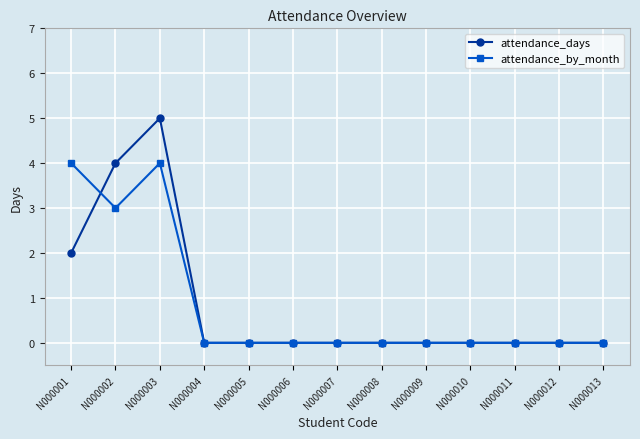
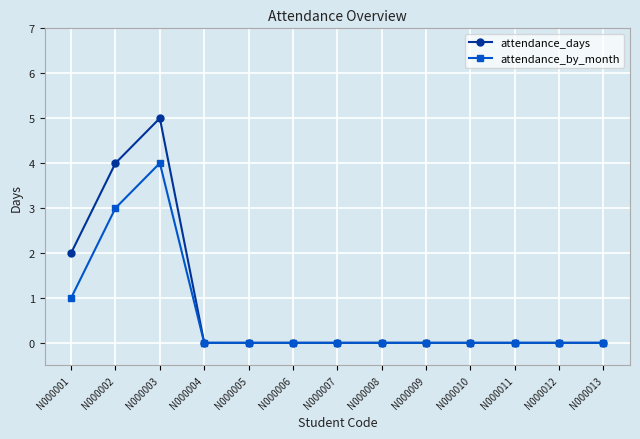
  {
    "attendance_days": {
      "N000001": 2,
      "N000002": 4,
      "N000003": 5
    },
    "attendance_by_month": {
-     "N000001": 4,
+     "N000001": 1,
      "N000002": 3,
      "N000003": 4
    }
  }
